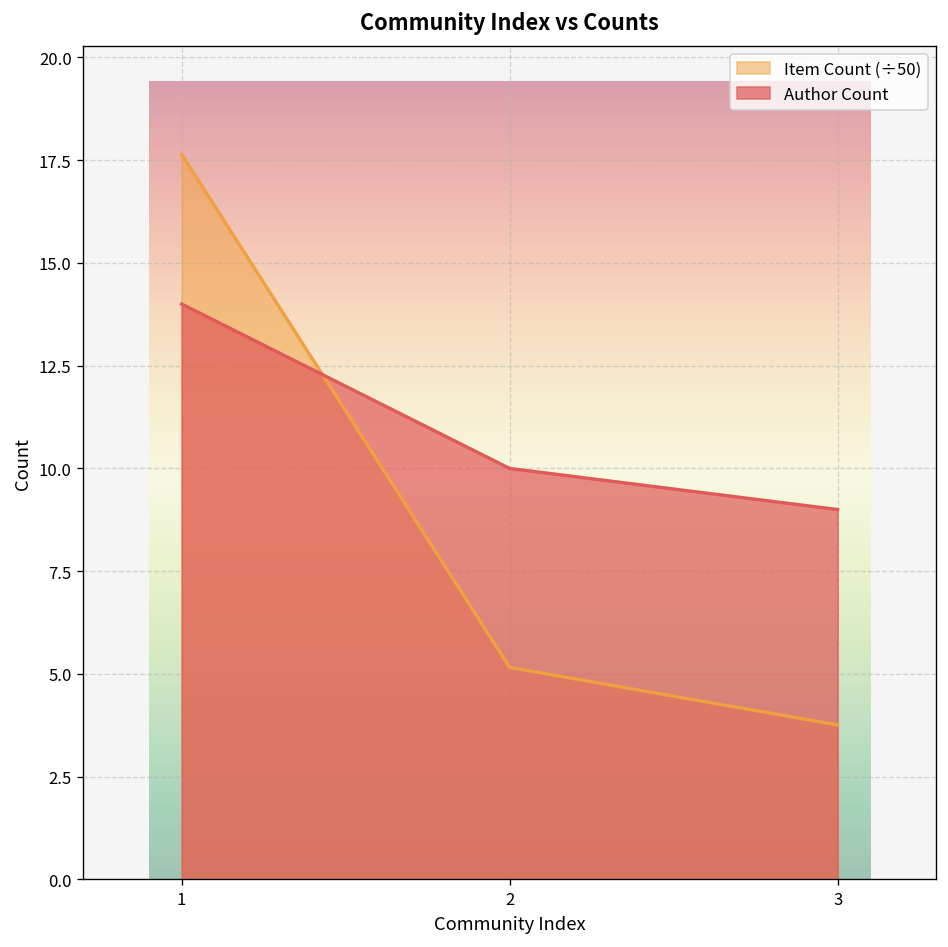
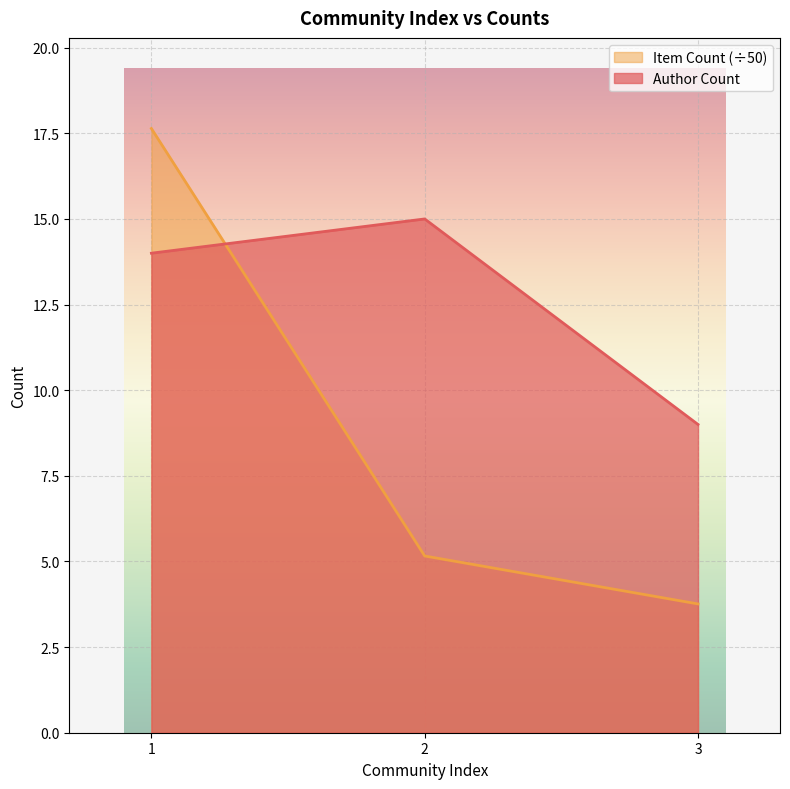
  {
    "Item Count (÷50)": {
      "1": 17.6,
      "2": 5.2,
      "3": 3.8
    },
    "Author Count": {
      "1": 14,
-     "2": 10,
+     "2": 15,
      "3": 9
    }
  }
